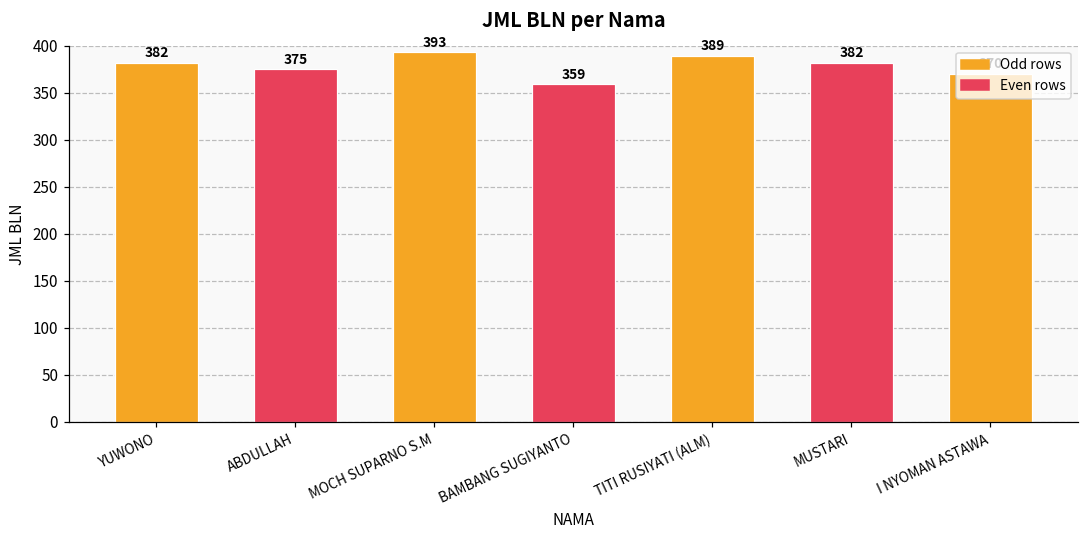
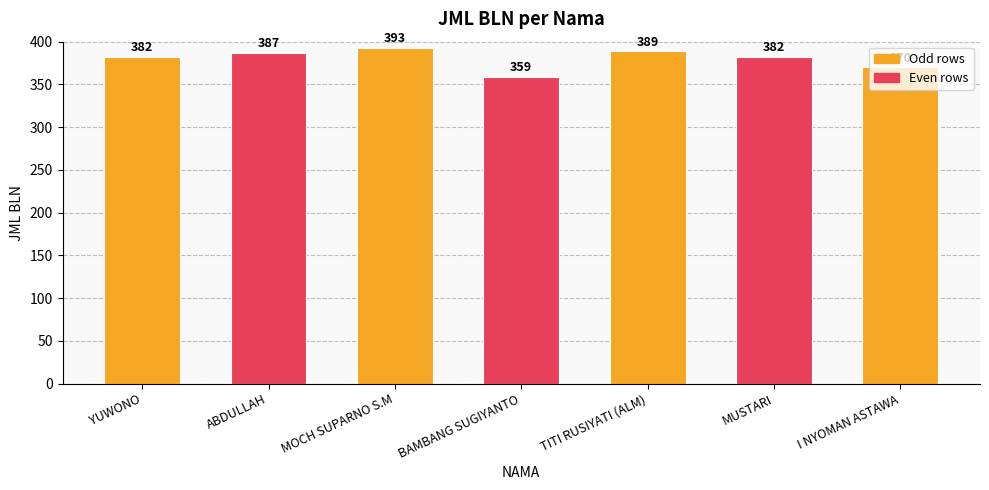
  {
    "YUWONO": 382,
-   "ABDULLAH": 375,
+   "ABDULLAH": 387,
    "MOCH SUPARNO S.M": 393,
    "BAMBANG SUGIYANTO": 359,
    "TITI RUSIYATI (ALM)": 389,
    "MUSTARI": 382
  }
